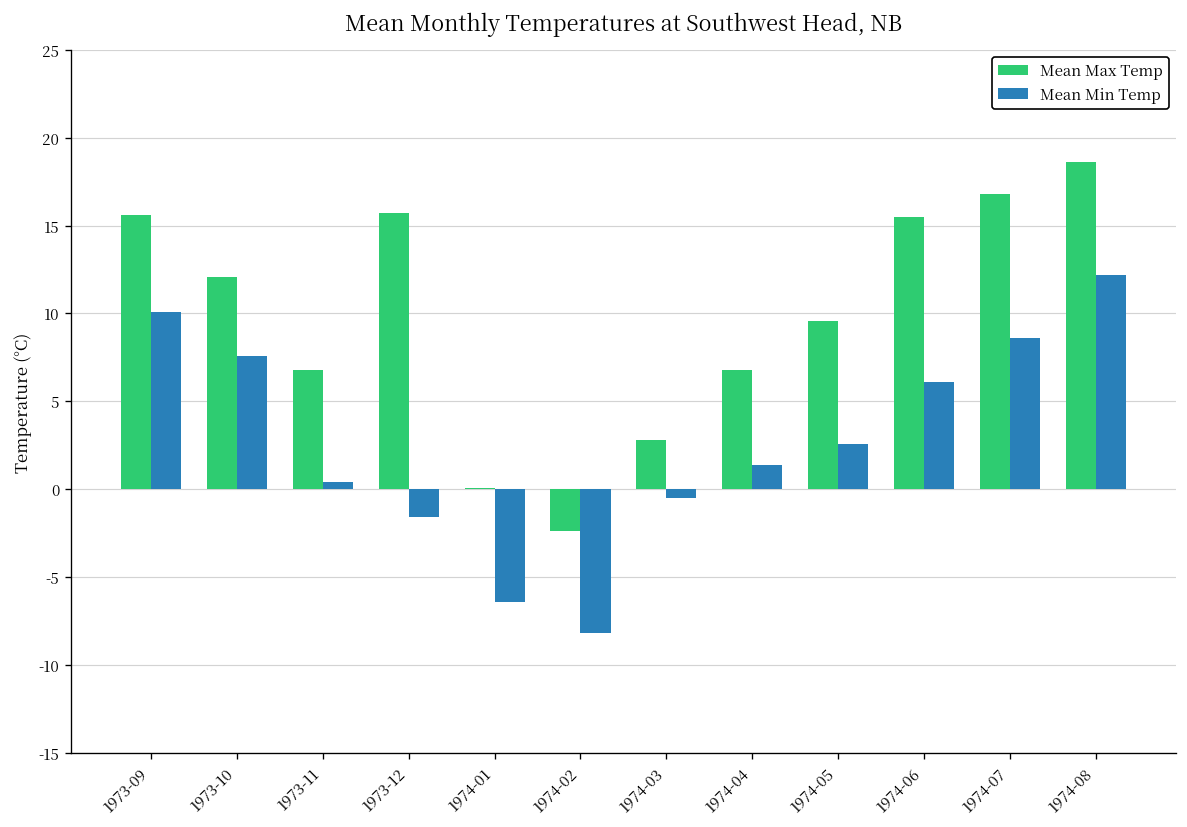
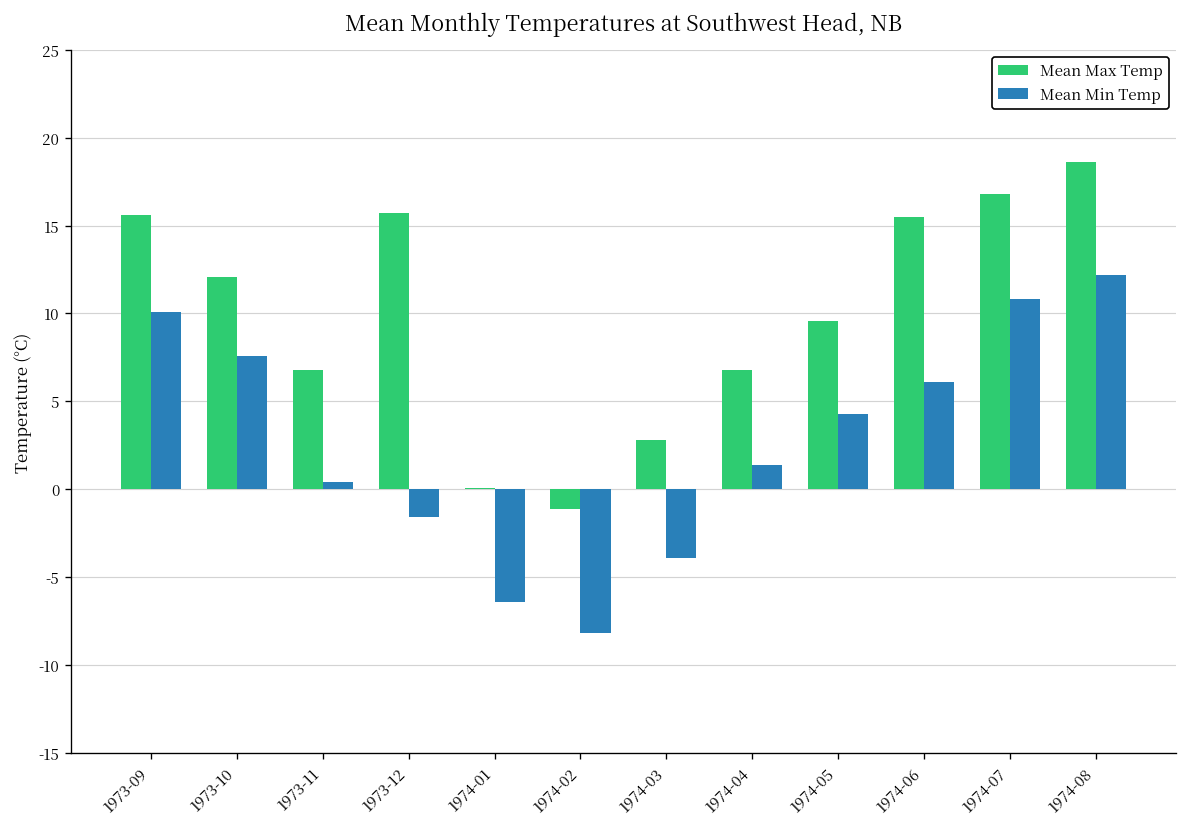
  {
    "Mean Max Temp": {
      "1973-09": 15.6,
      "1973-10": 12.1,
      "1973-11": 6.8,
      "1973-12": 15.7,
-     "1974-02": -2.4,
+     "1974-02": -1.1,
      "1974-03": 2.8,
      "1974-04": 6.8,
      "1974-05": 9.6,
      "1974-06": 15.5,
      "1974-07": 16.8,
      "1974-08": 18.6
    },
    "Mean Min Temp": {
      "1973-09": 10.1,
      "1973-10": 7.6,
      "1973-11": 0.4,
      "1973-12": -1.6,
      "1974-01": -6.4,
      "1974-02": -8.2,
-     "1974-03": -0.5,
+     "1974-03": -3.9,
      "1974-04": 1.4,
-     "1974-05": 2.6,
+     "1974-05": 4.3,
      "1974-06": 6.1,
-     "1974-07": 8.6,
+     "1974-07": 10.8,
      "1974-08": 12.2
    }
  }
